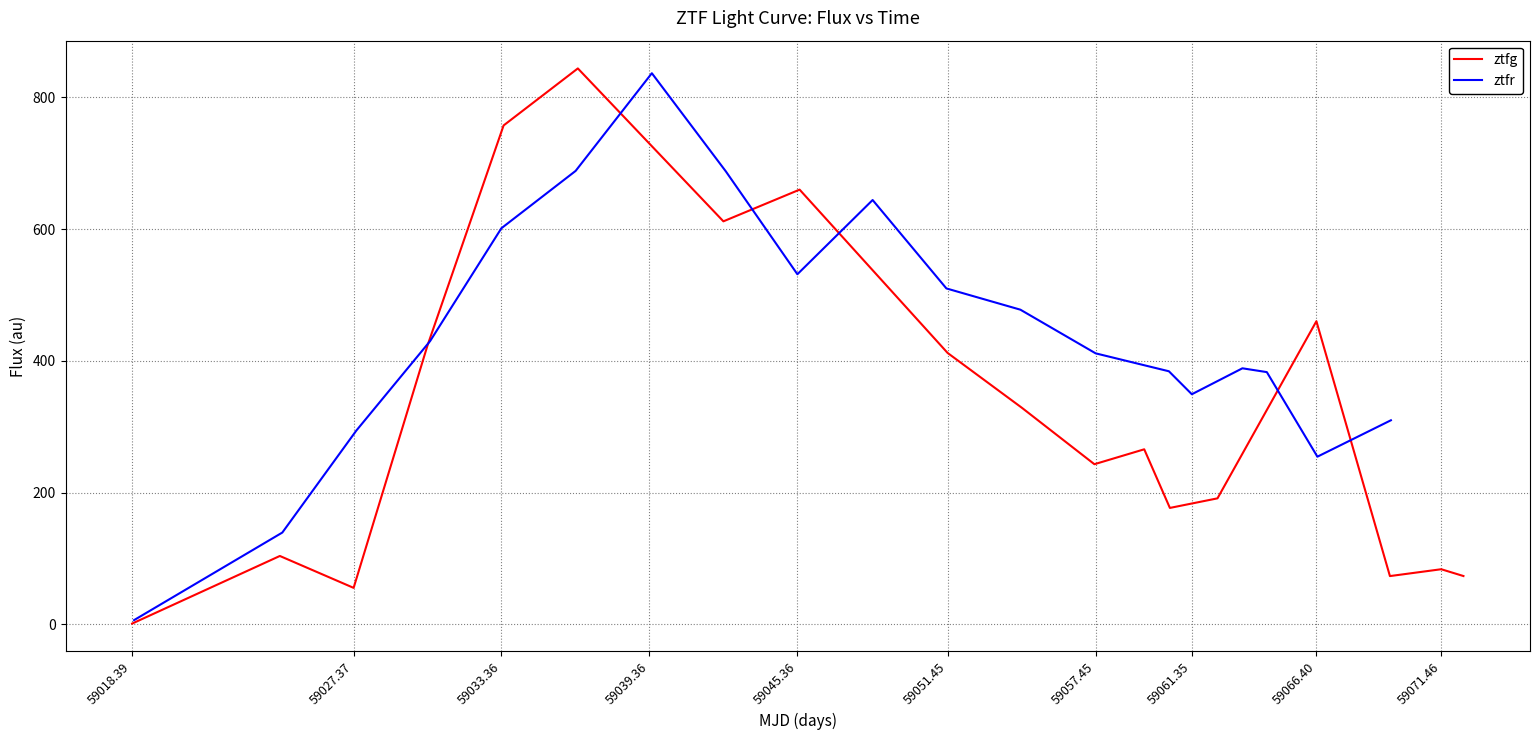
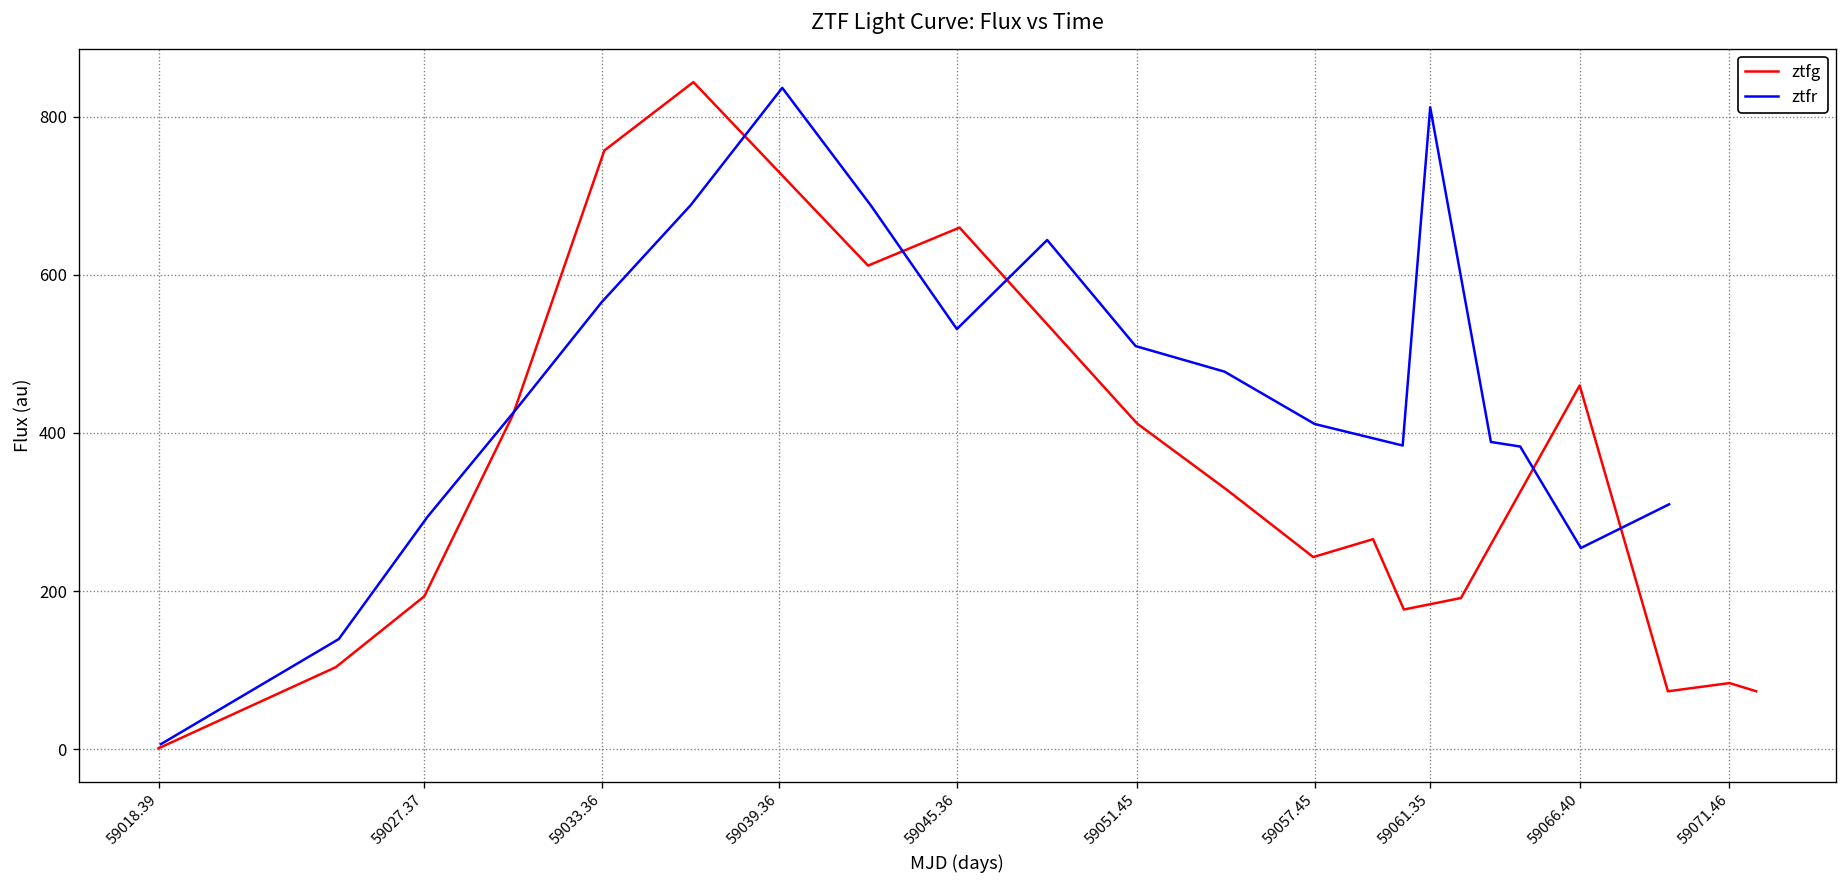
  {
    "ztfg": {
      "59018.39": 0,
-     "59027.37": 60,
+     "59027.37": 190,
      "59039.36": 730,
      "59051.45": 410,
      "59066.40": 460,
      "59071.46": 80
    },
    "ztfr": {
-     "59033.36": 600,
+     "59033.36": 570,
      "59045.36": 530,
      "59057.45": 410,
-     "59061.35": 350
+     "59061.35": 810
    }
  }
